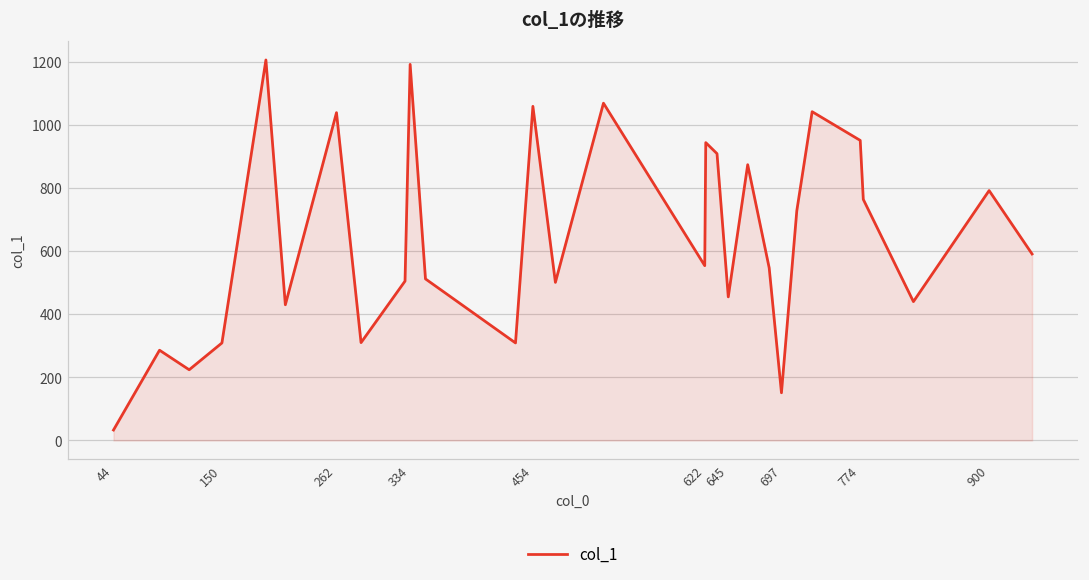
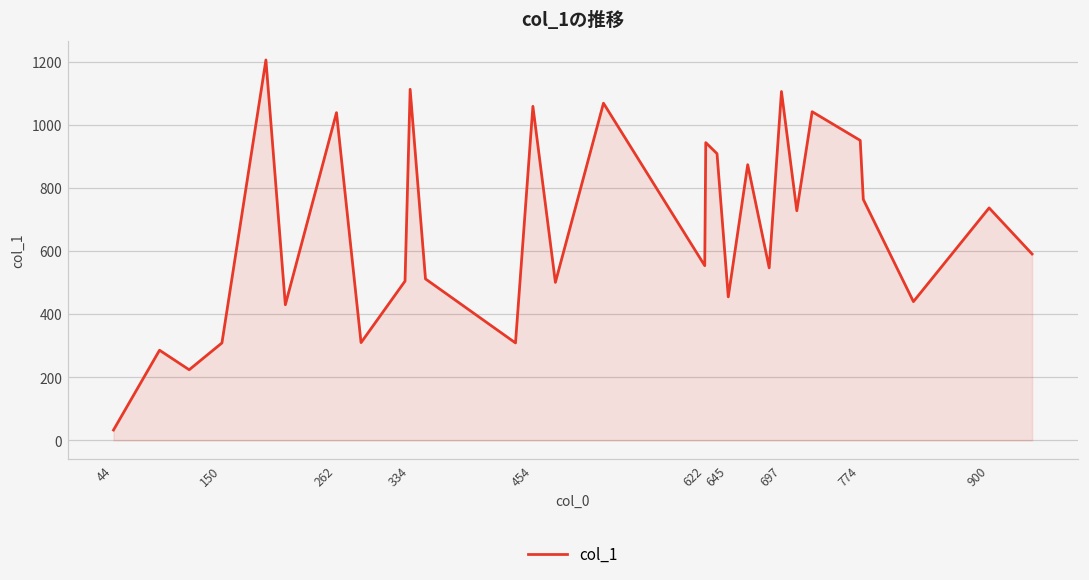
  {
    "44": 30,
    "150": 310,
    "262": 1040,
-   "334": 1190,
+   "334": 1110,
    "454": 1060,
    "622": 550,
    "645": 460,
-   "697": 150,
+   "697": 1110,
    "774": 950,
-   "900": 790
+   "900": 740
  }
